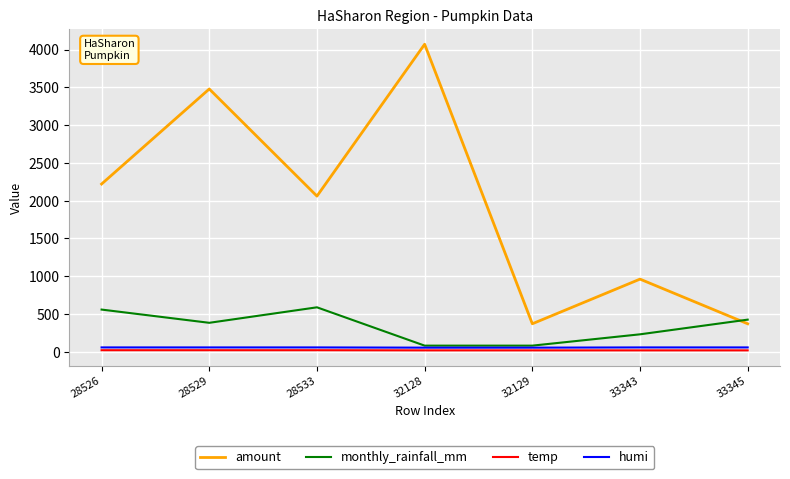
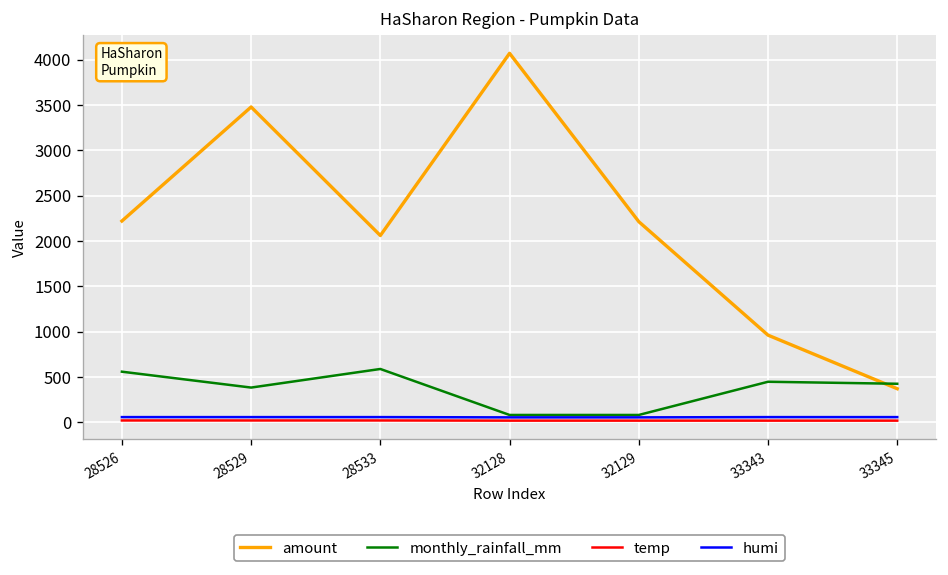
  {
    "amount": {
      "28526": 2200,
      "28529": 3500,
      "28533": 2100,
      "32128": 4100,
-     "32129": 400,
+     "32129": 2200,
      "33343": 1000,
      "33345": 400
    },
    "monthly_rainfall_mm": {
      "28526": 600,
      "28529": 400,
      "28533": 600,
-     "33343": 200,
+     "33343": 400,
      "33345": 400
    },
    "temp": {
      "28526": 0,
      "28529": 0,
      "28533": 0,
      "32128": 0,
      "32129": 0,
      "33343": 0,
      "33345": 0
    },
    "humi": {
      "28526": 100,
      "28529": 100,
      "28533": 100,
      "33343": 100,
      "33345": 100
    }
  }
